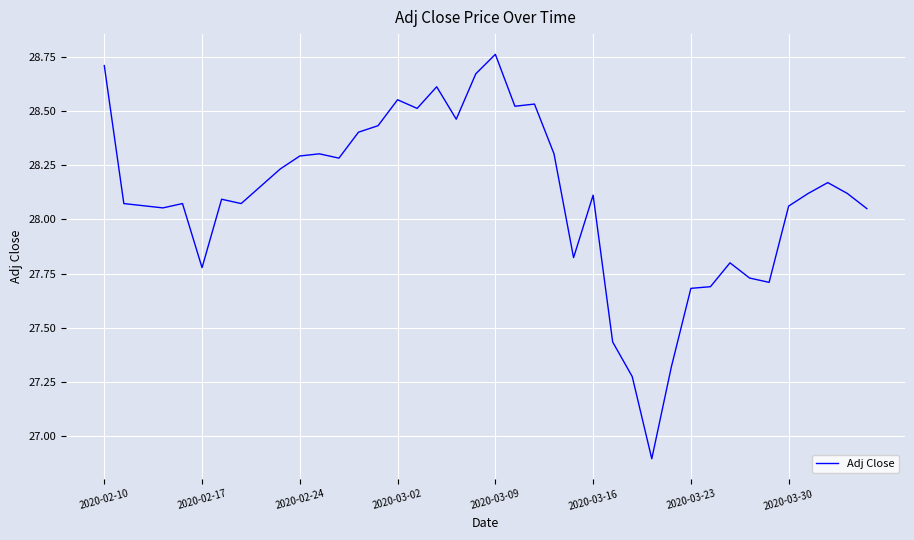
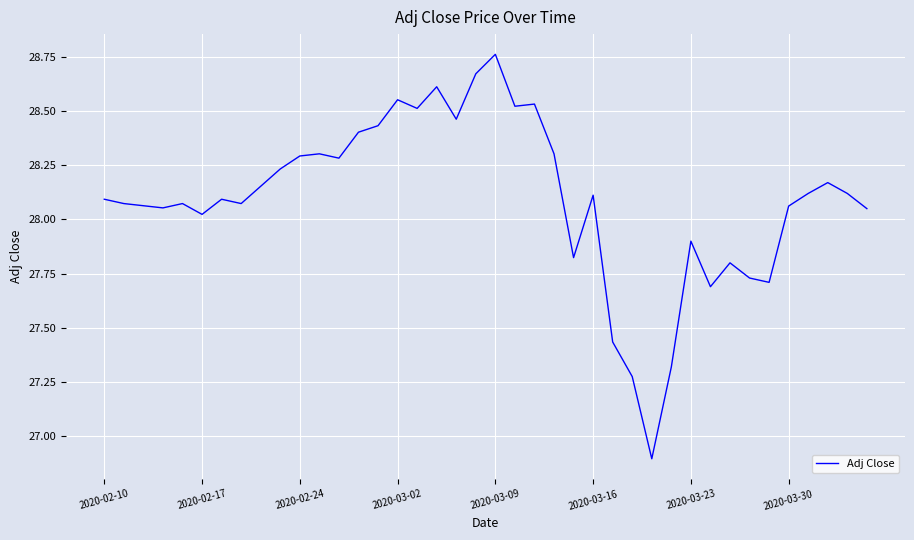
  {
-   "2020-02-10": 28.71,
-   "2020-02-17": 27.78,
+   "2020-02-10": 28.09,
+   "2020-02-17": 28.02,
    "2020-02-24": 28.29,
    "2020-03-02": 28.55,
    "2020-03-09": 28.76,
    "2020-03-16": 28.11,
-   "2020-03-23": 27.68,
+   "2020-03-23": 27.90,
    "2020-03-30": 28.06
  }
